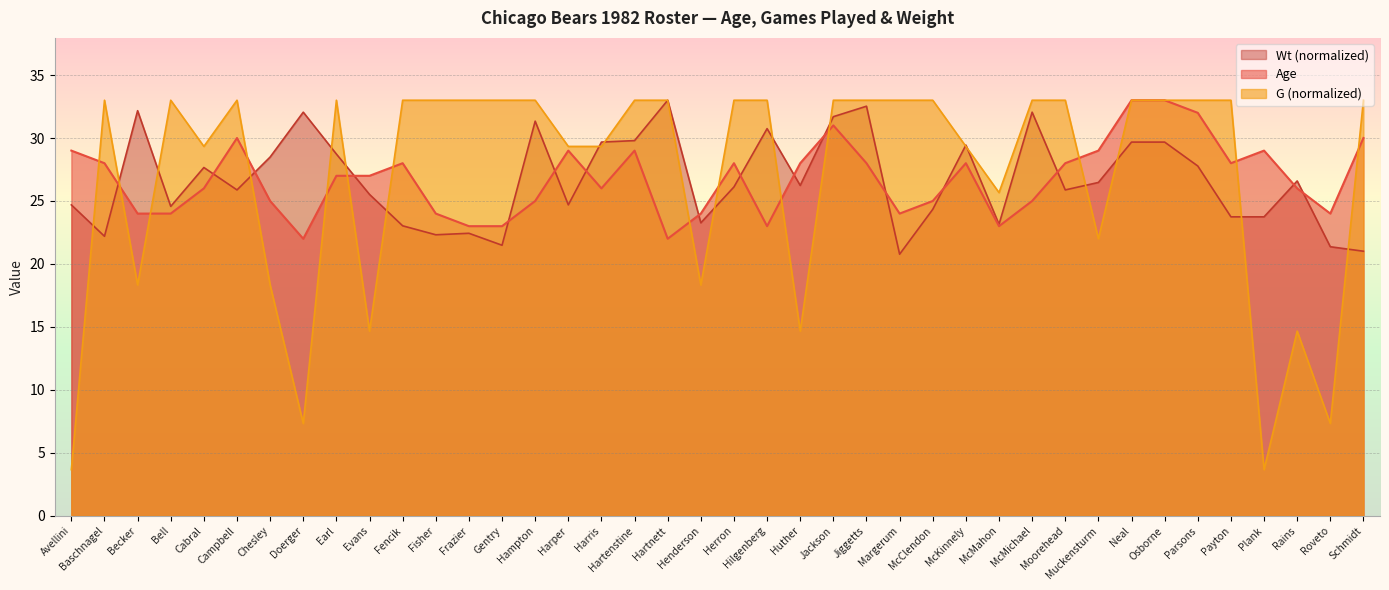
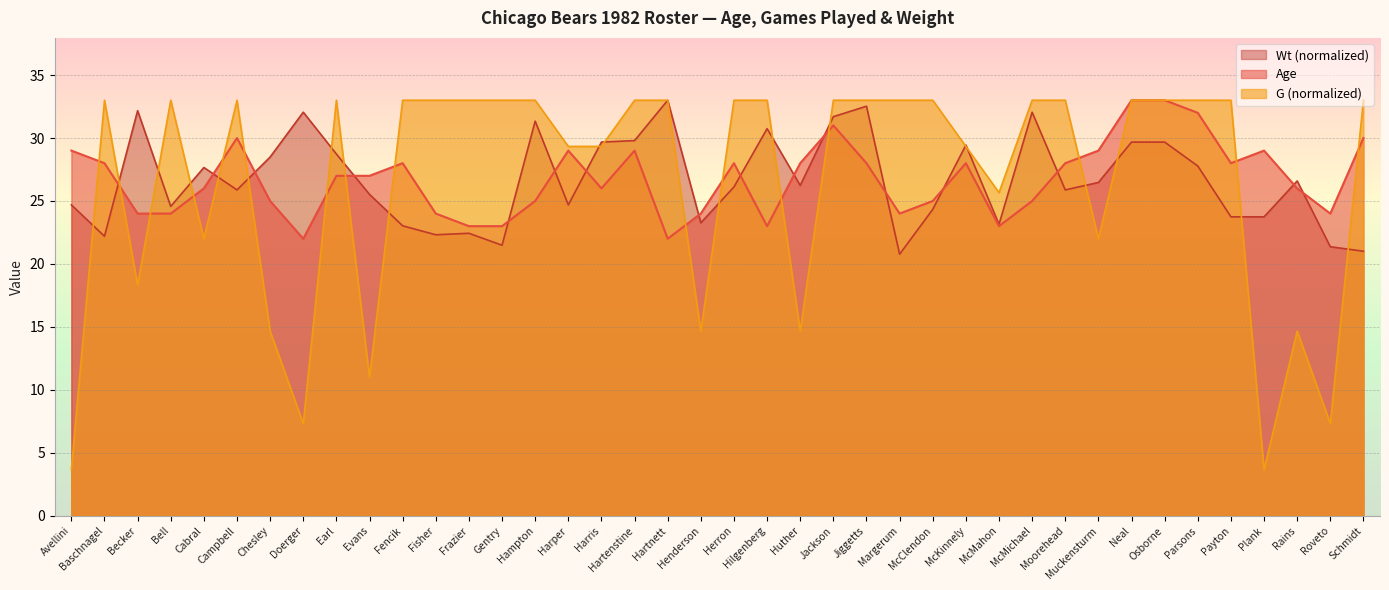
  {
    "G (normalized)": {
      "Avellini": 3.7,
      "Baschnagel": 33.0,
      "Becker": 18.3,
      "Bell": 33.0,
-     "Cabral": 29.3,
+     "Cabral": 22.0,
      "Campbell": 33.0,
-     "Chesley": 18.3,
+     "Chesley": 14.7,
      "Doerger": 7.3,
      "Earl": 33.0,
-     "Evans": 14.7,
+     "Evans": 11.0,
      "Fencik": 33.0,
      "Fisher": 33.0,
      "Frazier": 33.0,
      "Gentry": 33.0,
      "Hampton": 33.0,
      "Harper": 29.3,
      "Harris": 29.3,
      "Hartenstine": 33.0,
-     "Henderson": 18.3,
+     "Henderson": 14.7,
      "Herron": 33.0,
      "Hilgenberg": 33.0,
      "Huther": 14.7,
      "Jackson": 33.0,
      "Jiggetts": 33.0,
      "Margerum": 33.0,
      "McClendon": 33.0,
      "McMahon": 25.7,
      "McMichael": 33.0,
      "Moorehead": 33.0,
      "Muckensturm": 22.0,
      "Parsons": 33.0,
      "Payton": 33.0,
      "Plank": 3.7,
      "Rains": 14.7,
      "Roveto": 7.3
    }
  }
